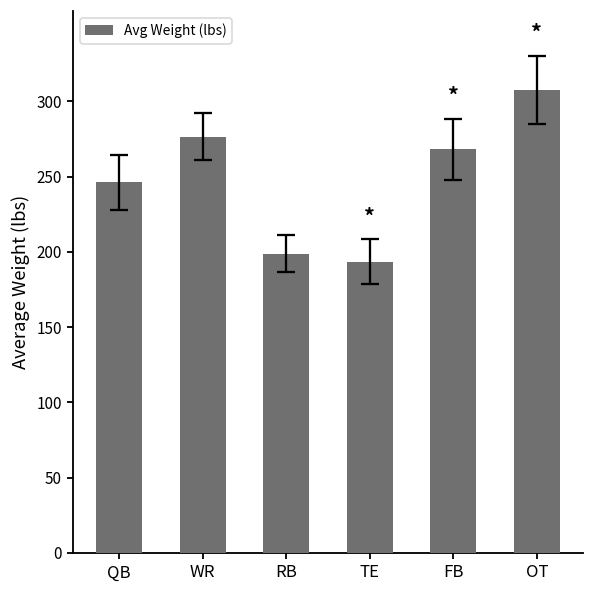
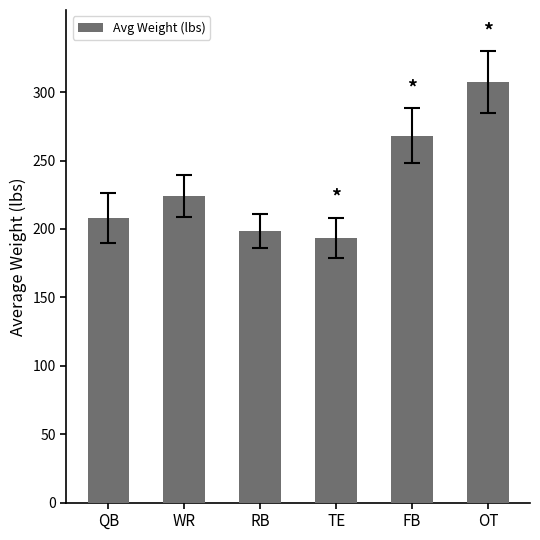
  {
    "Avg Weight (lbs)": {
-     "QB": 246,
-     "WR": 276,
+     "QB": 208,
+     "WR": 224,
      "RB": 199,
      "TE": 194,
      "FB": 268,
      "OT": 307
    }
  }
